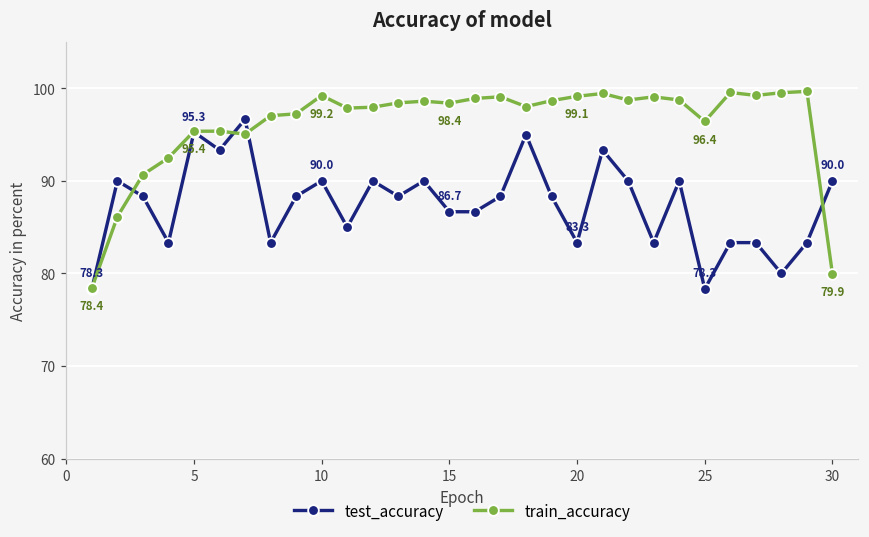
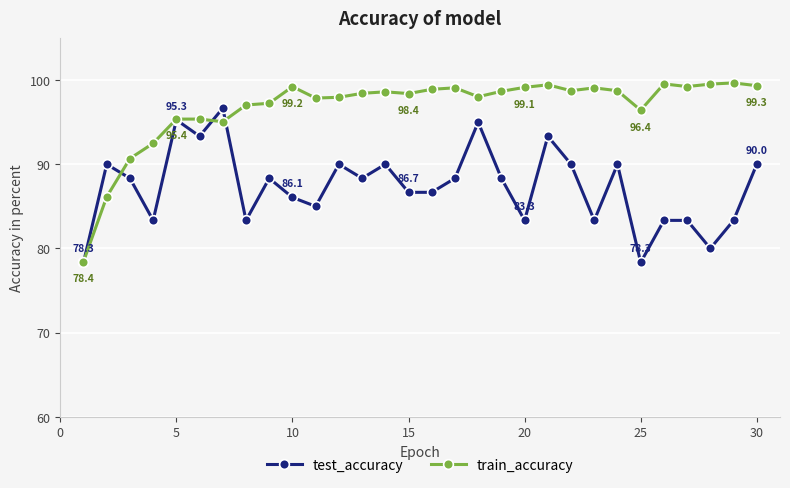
  {
    "test_accuracy": {
-     "10": 90.0,
+     "10": 86.1,
      "15": 86.7,
      "20": 83.3,
      "25": 78.3,
      "30": 90.0
    },
    "train_accuracy": {
      "10": 99.2,
      "15": 98.4,
      "20": 99.1,
      "25": 96.4,
-     "30": 79.9
+     "30": 99.3
    }
  }
